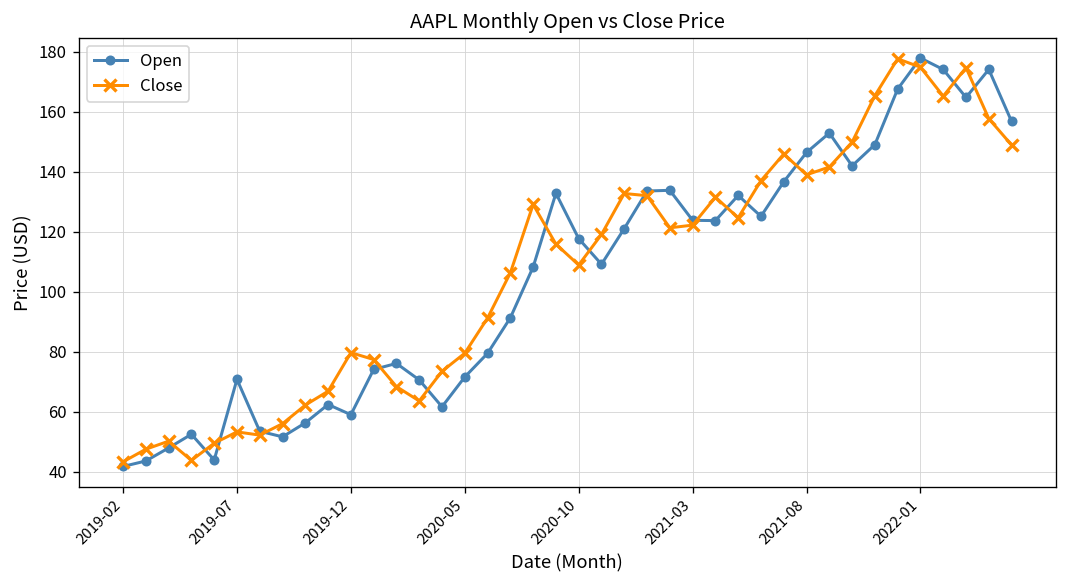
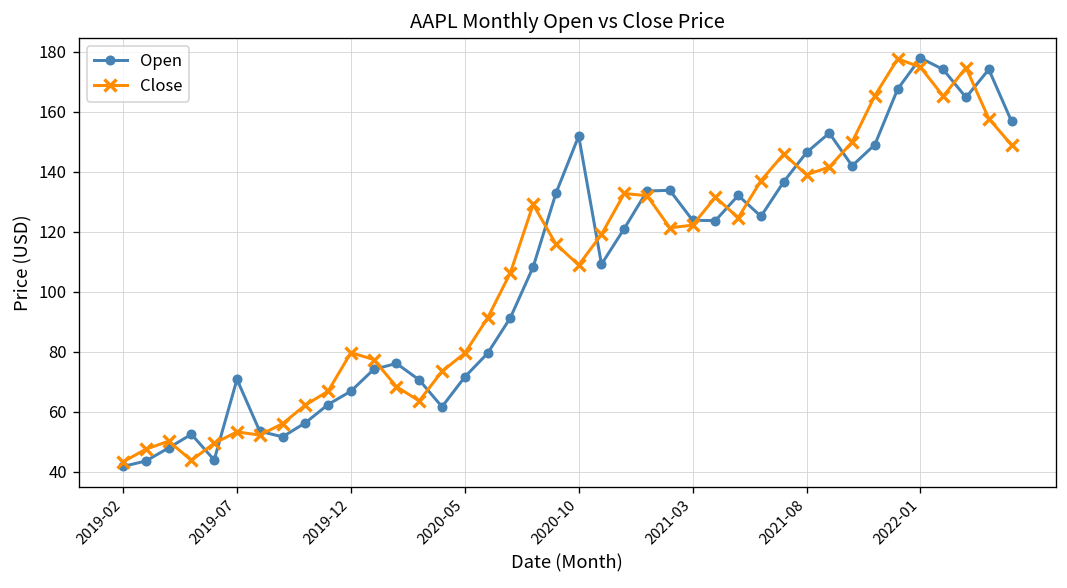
  {
    "Open": {
      "2019-02": 42,
      "2019-07": 71,
-     "2019-12": 59,
+     "2019-12": 67,
      "2020-05": 72,
-     "2020-10": 118,
+     "2020-10": 152,
      "2021-03": 124,
      "2021-08": 146,
      "2022-01": 178
    },
    "Close": {
      "2019-02": 43,
      "2019-07": 53,
      "2019-12": 80,
      "2020-05": 79,
      "2020-10": 109,
      "2021-03": 122,
      "2021-08": 139,
      "2022-01": 175
    }
  }
